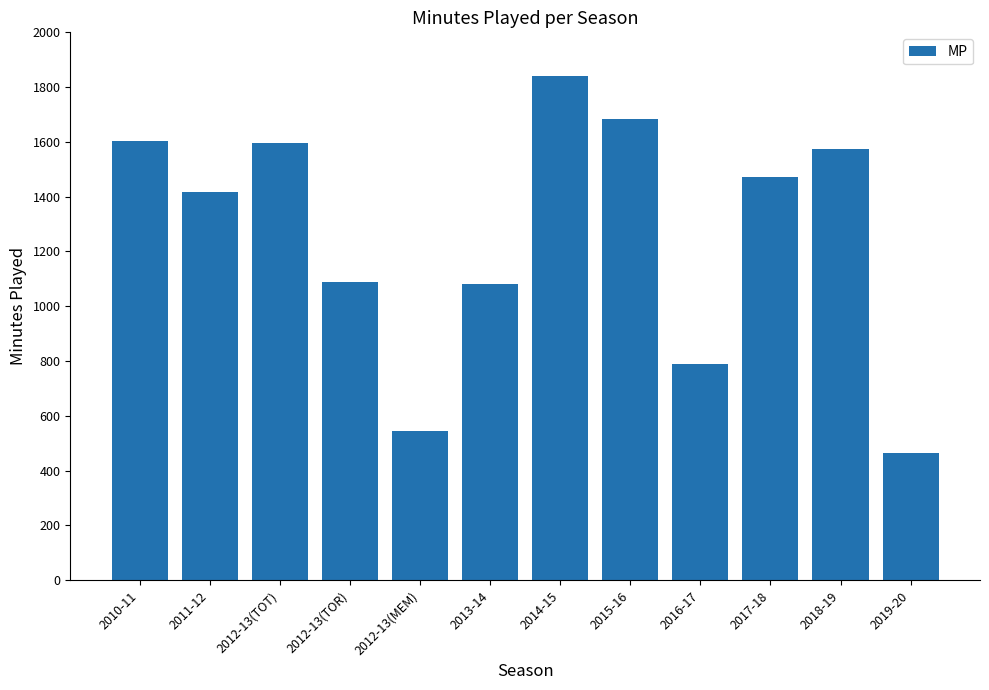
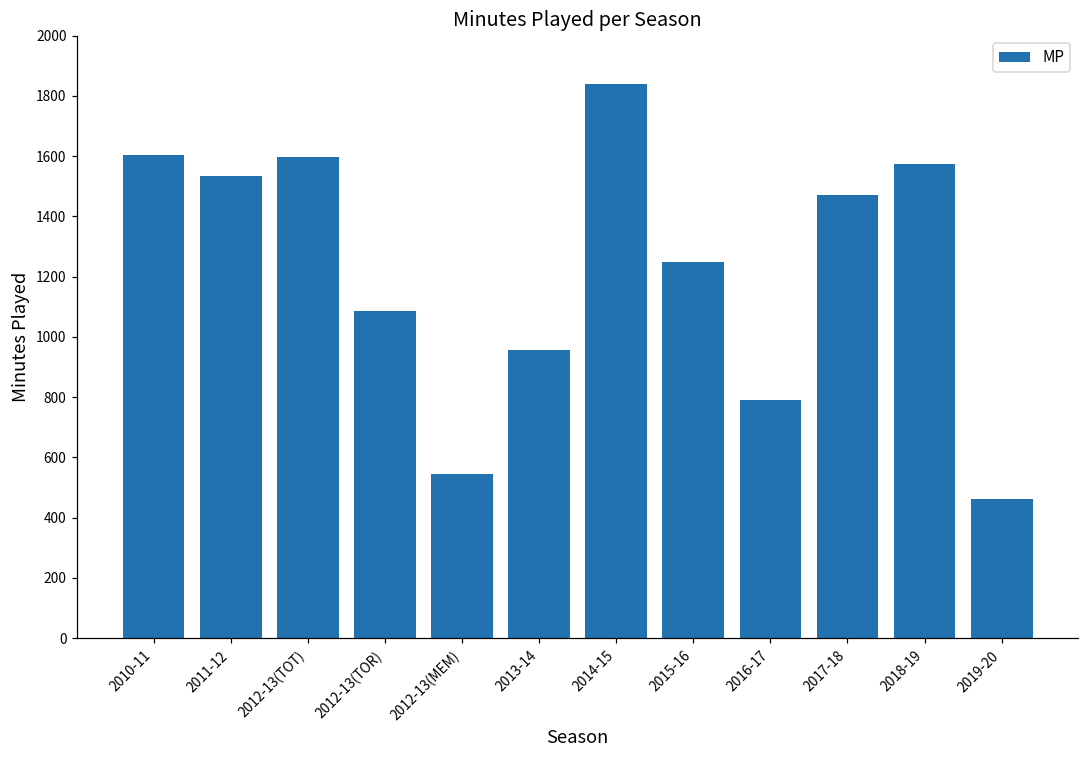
  {
    "2010-11": 1600,
-   "2011-12": 1420,
+   "2011-12": 1530,
    "2012-13(TOT)": 1600,
    "2012-13(TOR)": 1090,
    "2012-13(MEM)": 540,
-   "2013-14": 1080,
+   "2013-14": 960,
    "2014-15": 1840,
-   "2015-16": 1680,
+   "2015-16": 1250,
    "2016-17": 790,
    "2017-18": 1470,
    "2018-19": 1570,
    "2019-20": 460
  }
